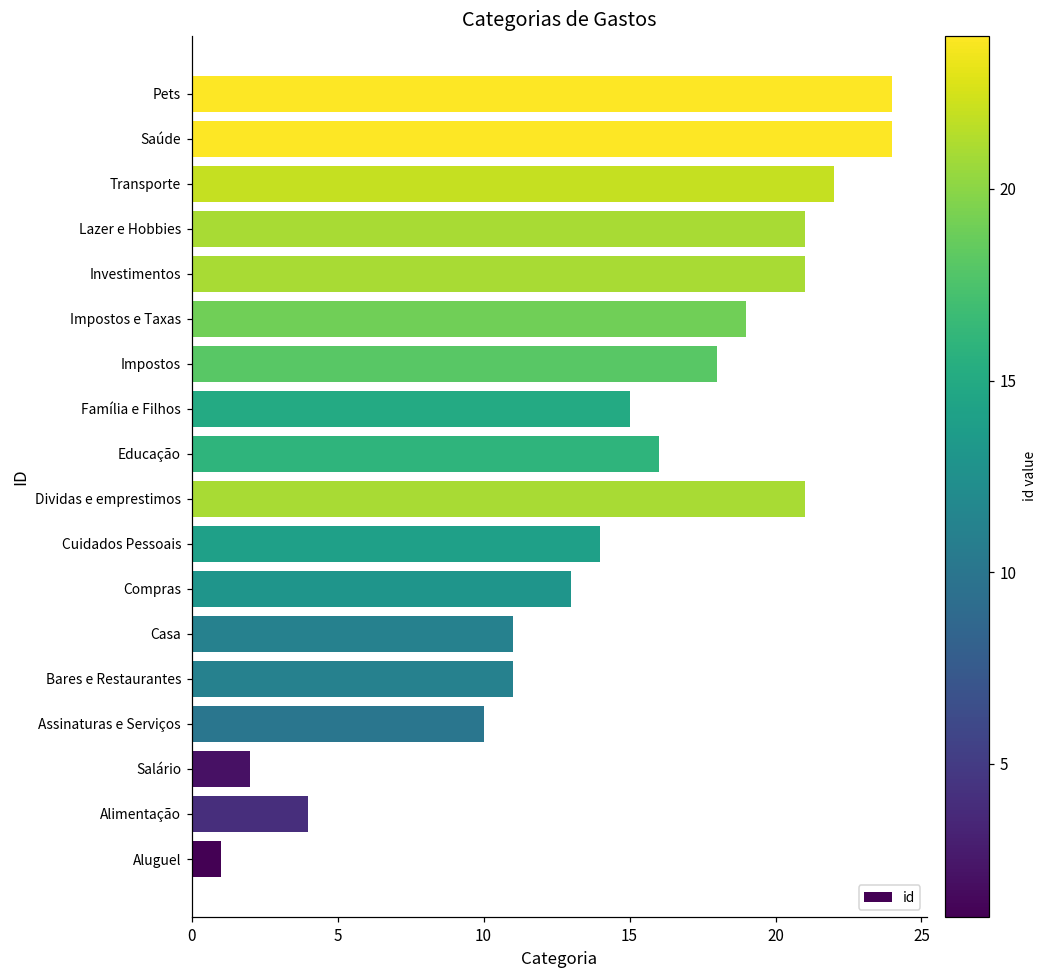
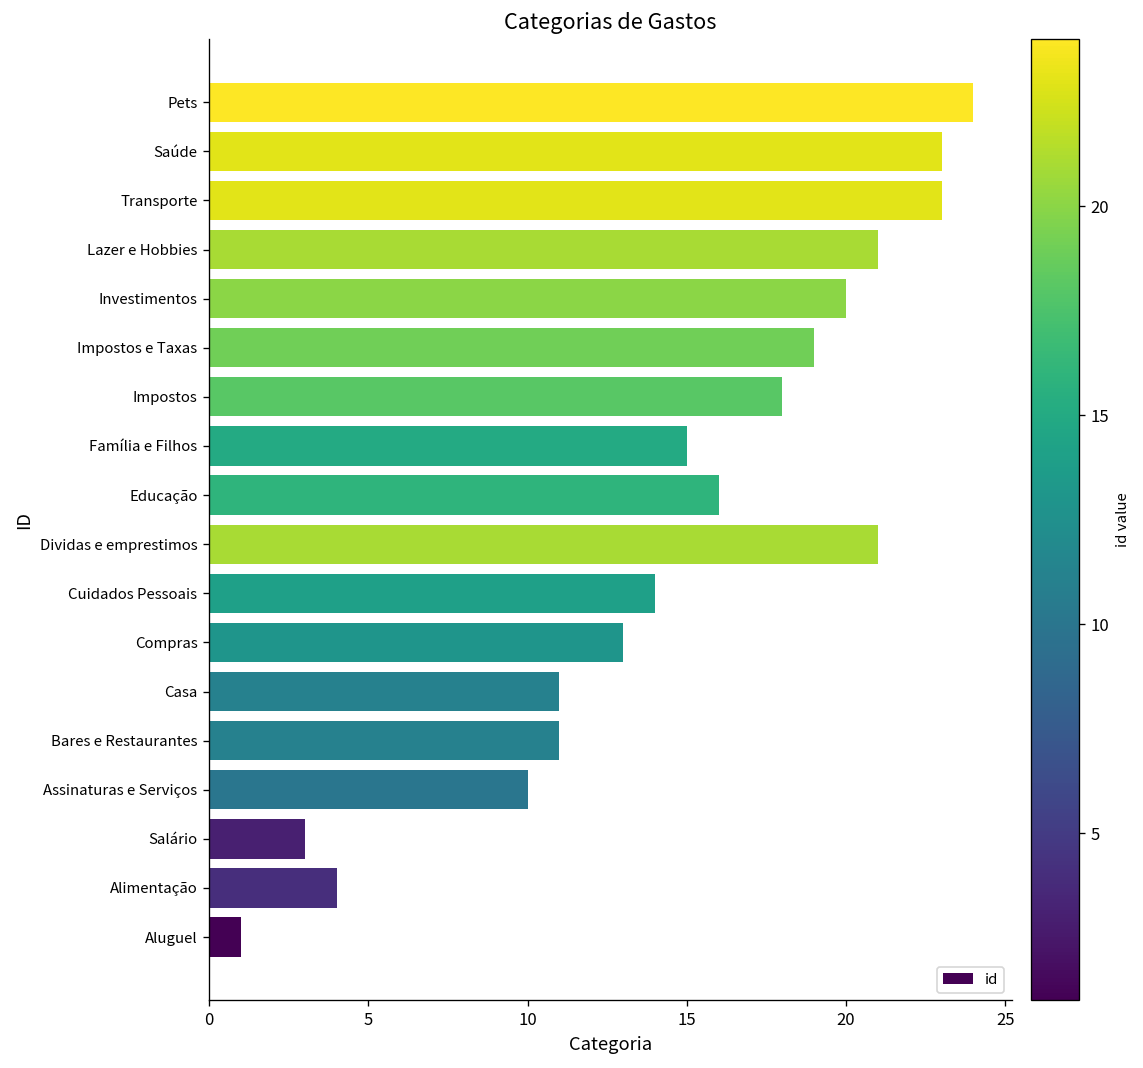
  {
    "Pets": 24,
-   "Saúde": 24,
-   "Transporte": 22,
+   "Saúde": 23,
+   "Transporte": 23,
    "Lazer e Hobbies": 21,
-   "Investimentos": 21,
+   "Investimentos": 20,
    "Impostos e Taxas": 19,
    "Impostos": 18,
    "Família e Filhos": 15,
    "Educação": 16,
    "Dividas e emprestimos": 21,
    "Cuidados Pessoais": 14,
    "Compras": 13,
    "Casa": 11,
    "Bares e Restaurantes": 11,
    "Assinaturas e Serviços": 10,
-   "Salário": 2,
+   "Salário": 3,
    "Alimentação": 4,
    "Aluguel": 1
  }
